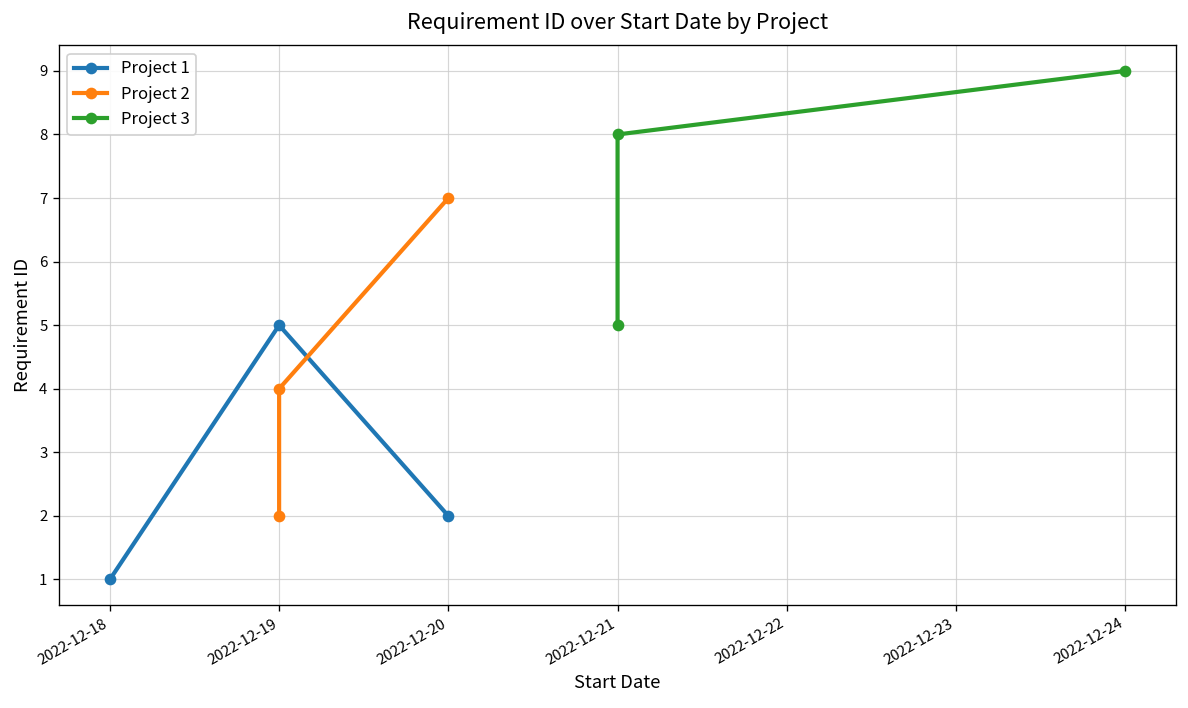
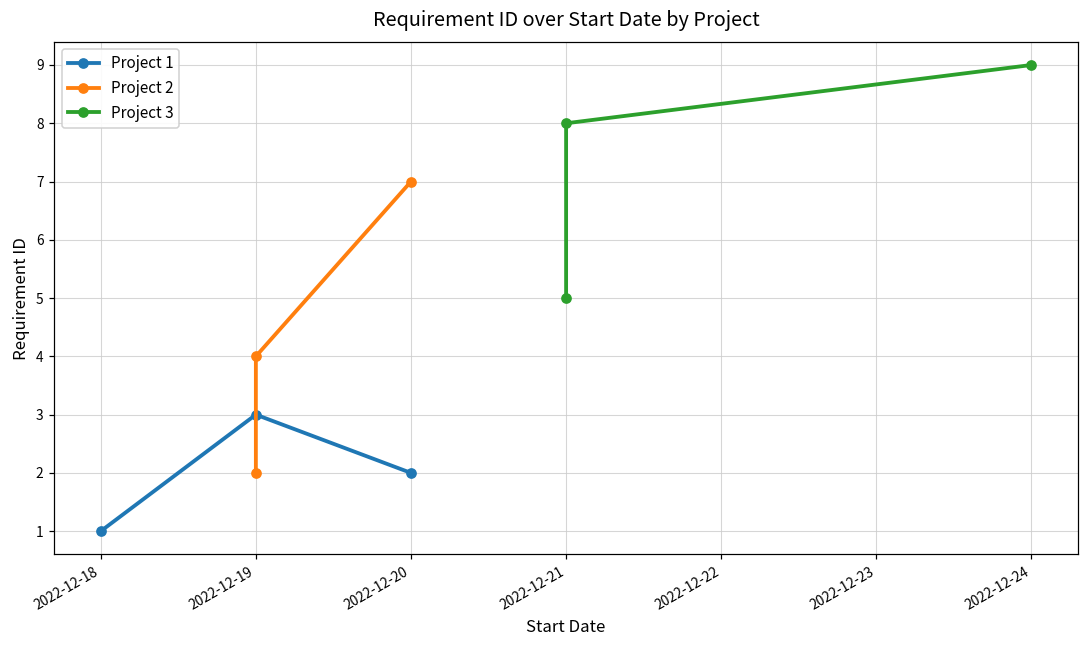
  {
    "Project 1": {
      "2022-12-18": 1,
-     "2022-12-19": 5,
+     "2022-12-19": 3,
      "2022-12-20": 2
    }
  }
